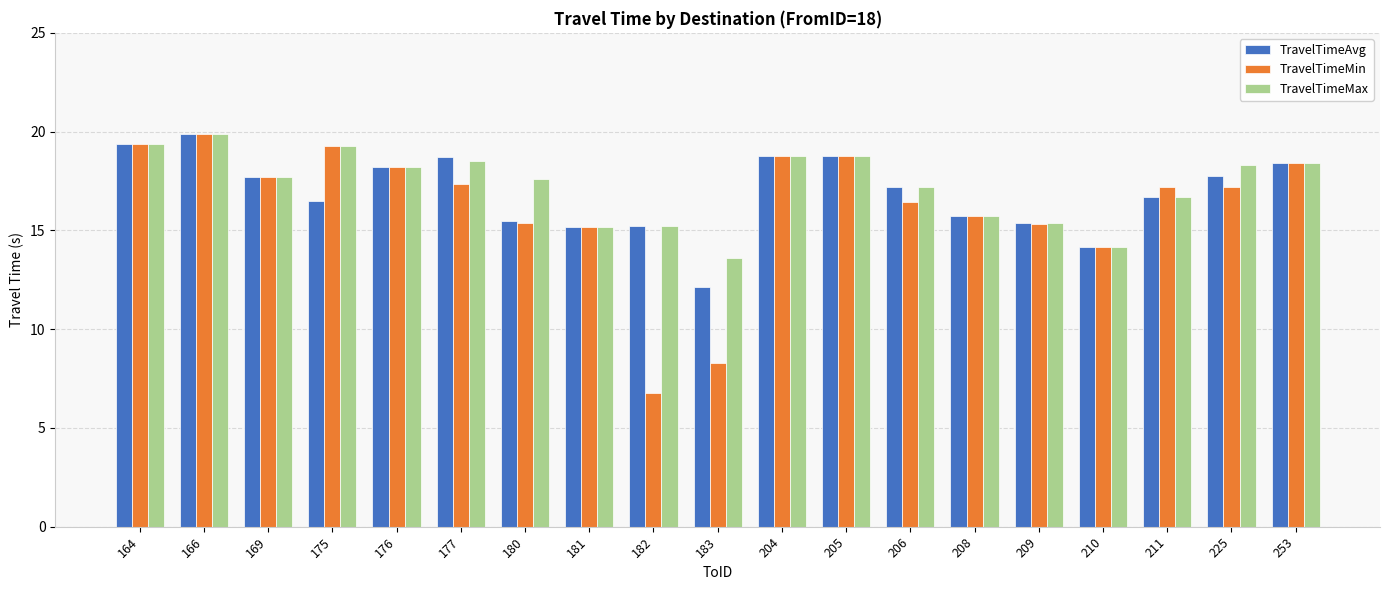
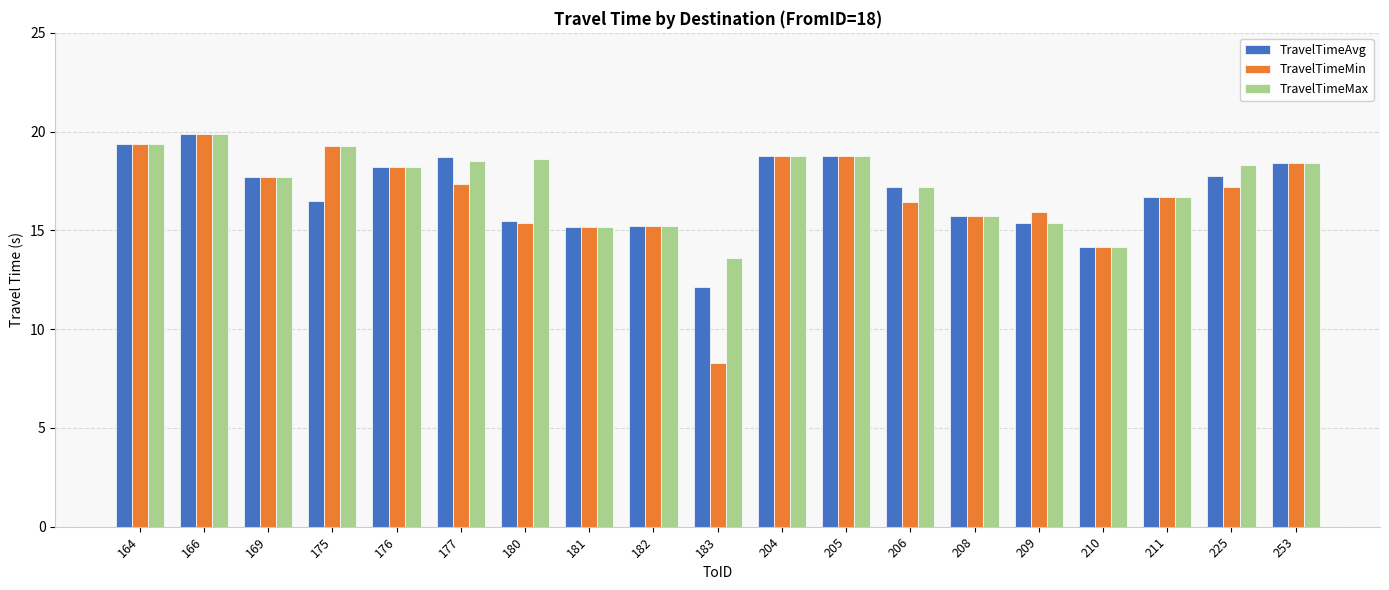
  {
    "TravelTimeAvg": {
      "164": 19.4,
      "166": 19.9,
      "169": 17.7,
      "175": 16.5,
      "176": 18.2,
      "177": 18.7,
      "180": 15.5,
      "181": 15.2,
      "182": 15.2,
      "183": 12.1,
      "204": 18.8,
      "205": 18.8,
      "206": 17.2,
      "208": 15.7,
      "209": 15.4,
      "210": 14.2,
      "211": 16.7,
      "225": 17.8,
      "253": 18.4
    },
    "TravelTimeMin": {
      "164": 19.4,
      "166": 19.9,
      "169": 17.7,
      "175": 19.3,
      "176": 18.2,
      "177": 17.4,
      "180": 15.4,
      "181": 15.2,
-     "182": 6.8,
+     "182": 15.2,
      "183": 8.3,
      "204": 18.8,
      "205": 18.8,
      "206": 16.4,
      "208": 15.7,
-     "209": 15.3,
+     "209": 15.9,
      "210": 14.2,
-     "211": 17.2,
+     "211": 16.7,
      "225": 17.2,
      "253": 18.4
    },
    "TravelTimeMax": {
      "164": 19.4,
      "166": 19.9,
      "169": 17.7,
      "175": 19.3,
      "176": 18.2,
      "177": 18.5,
-     "180": 17.6,
+     "180": 18.6,
      "181": 15.2,
      "182": 15.2,
      "183": 13.6,
      "204": 18.8,
      "205": 18.8,
      "206": 17.2,
      "208": 15.7,
      "209": 15.4,
      "210": 14.2,
      "211": 16.7,
      "225": 18.3,
      "253": 18.4
    }
  }
